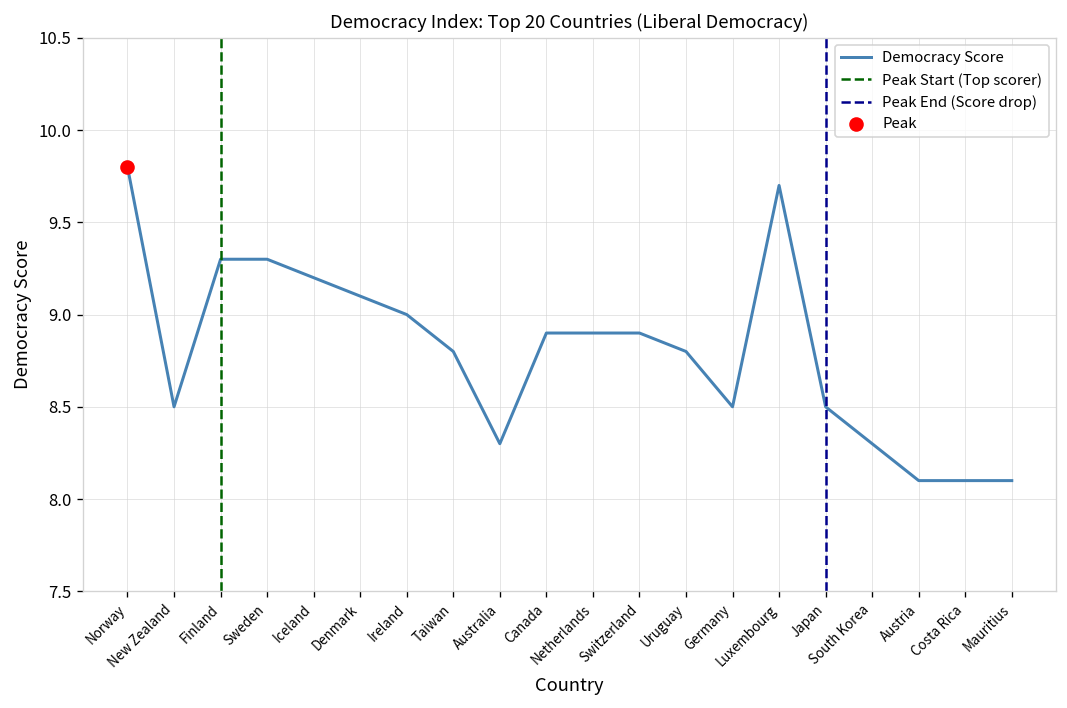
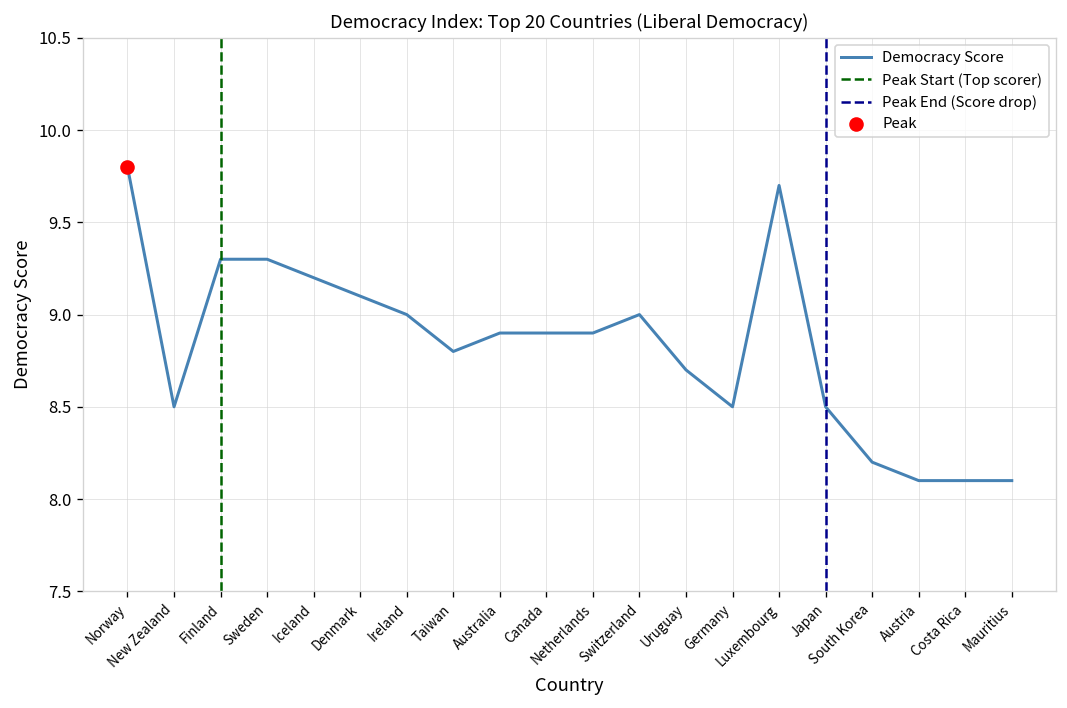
  {
    "Democracy Score": {
      "New Zealand": 8.5,
      "Finland": 9.3,
      "Sweden": 9.3,
      "Iceland": 9.2,
      "Denmark": 9.1,
      "Ireland": 9.0,
      "Taiwan": 8.8,
-     "Australia": 8.3,
+     "Australia": 8.9,
      "Canada": 8.9,
      "Netherlands": 8.9,
-     "Switzerland": 8.9,
-     "Uruguay": 8.8,
+     "Switzerland": 9.0,
+     "Uruguay": 8.7,
      "Germany": 8.5,
      "Luxembourg": 9.7,
      "Japan": 8.5,
-     "South Korea": 8.3,
+     "South Korea": 8.2,
      "Austria": 8.1,
      "Costa Rica": 8.1,
      "Mauritius": 8.1
    }
  }
